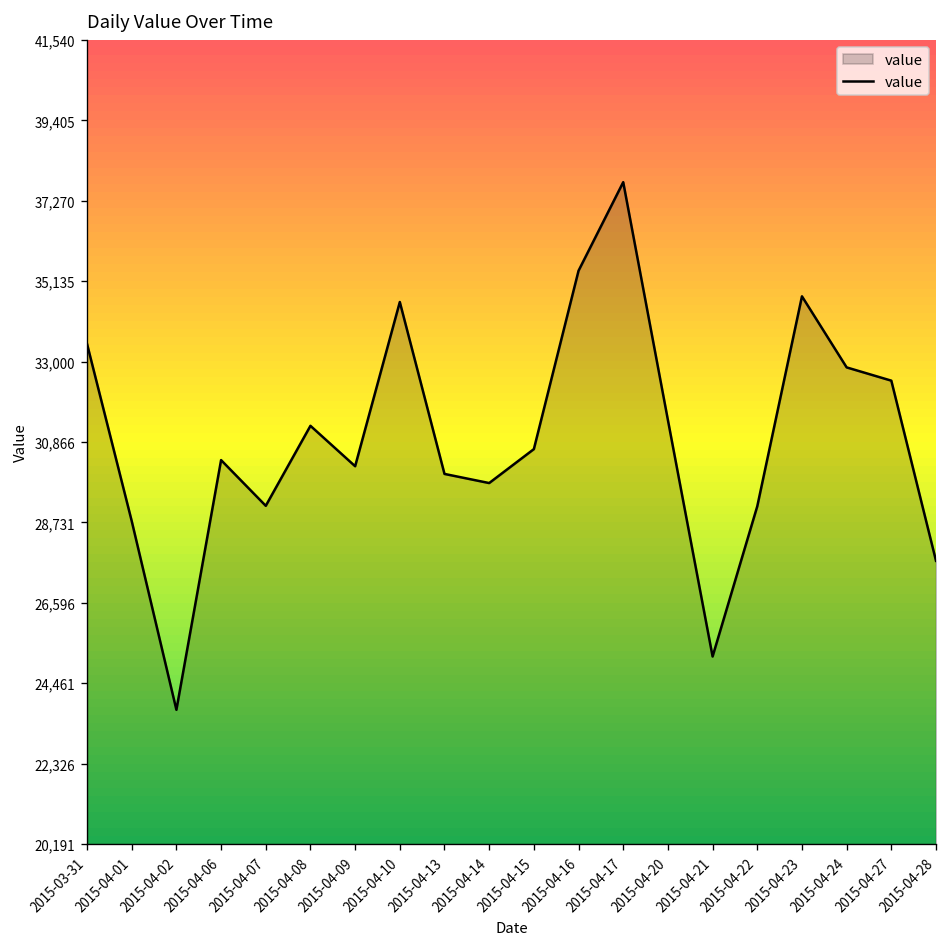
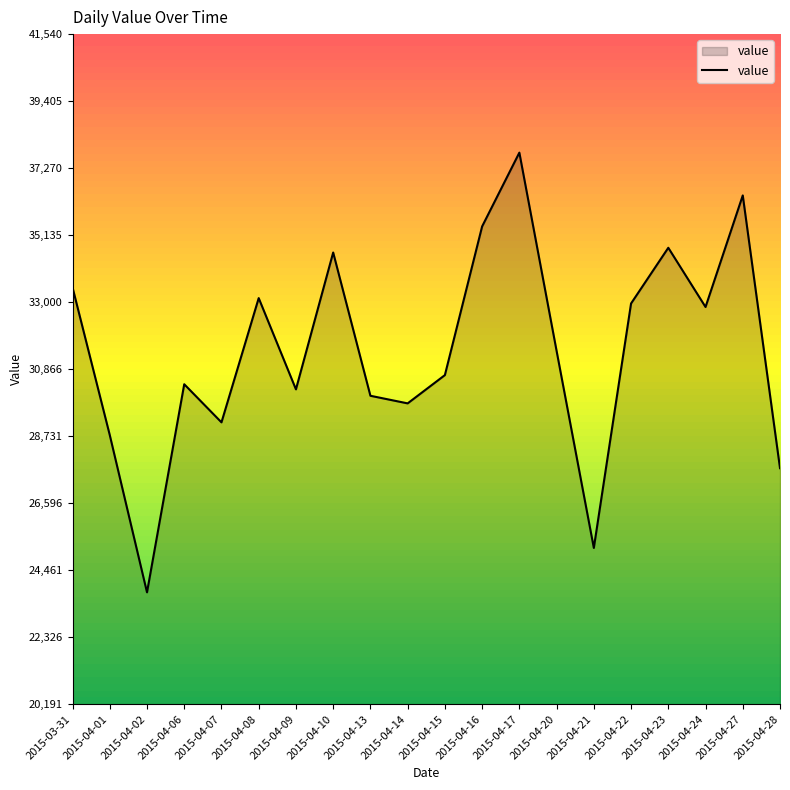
  {
    "2015-03-31": "33,500",
    "2015-04-01": "28,800",
    "2015-04-02": "23,800",
    "2015-04-06": "30,400",
    "2015-04-07": "29,200",
-   "2015-04-08": "31,300",
+   "2015-04-08": "33,100",
    "2015-04-09": "30,200",
    "2015-04-10": "34,600",
    "2015-04-13": "30,000",
    "2015-04-14": "29,800",
    "2015-04-15": "30,700",
    "2015-04-16": "35,400",
    "2015-04-17": "37,800",
    "2015-04-20": "31,400",
    "2015-04-21": "25,200",
-   "2015-04-22": "29,200",
+   "2015-04-22": "33,000",
    "2015-04-23": "34,700",
    "2015-04-24": "32,800",
-   "2015-04-27": "32,500",
+   "2015-04-27": "36,400",
    "2015-04-28": "27,700"
  }
